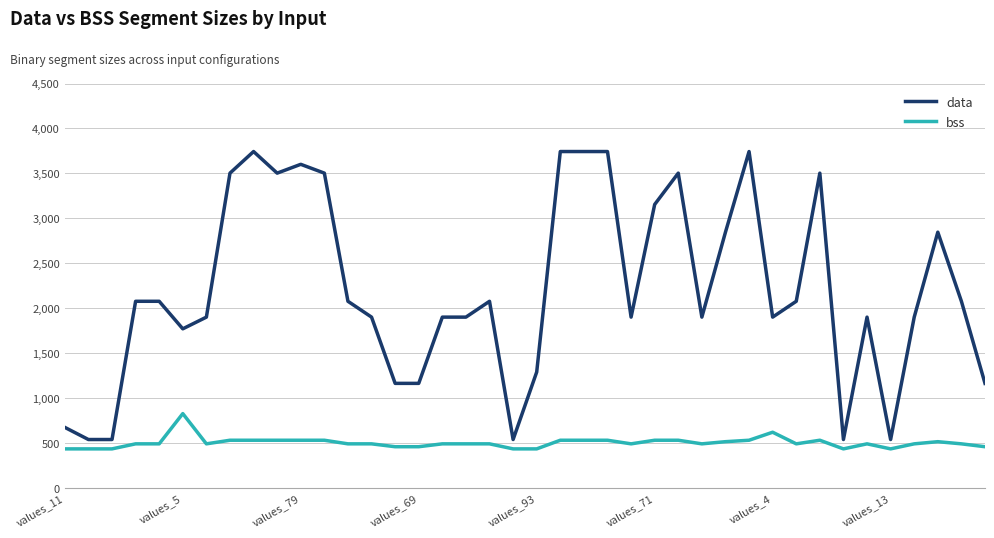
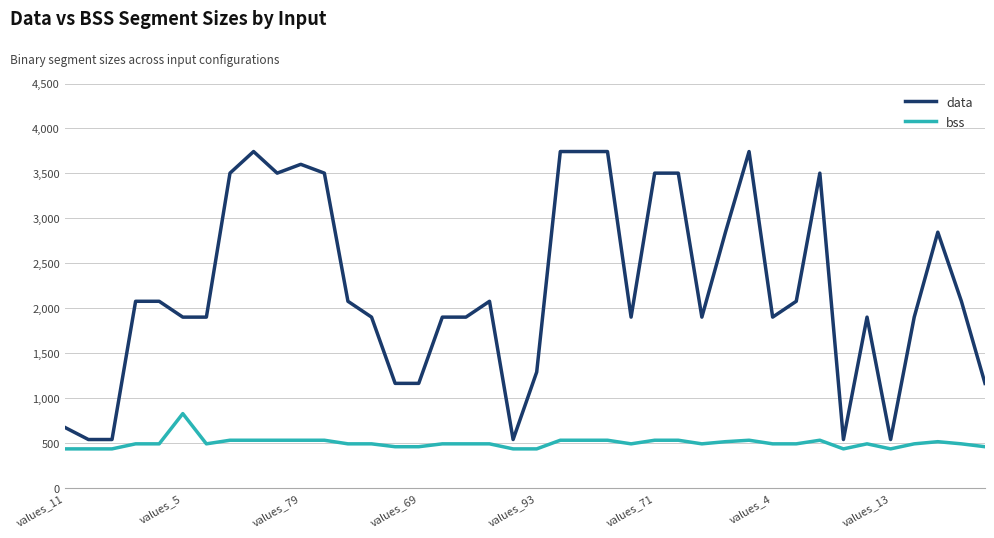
  {
    "data": {
      "values_11": "700",
-     "values_5": "1,800",
+     "values_5": "1,900",
      "values_79": "3,600",
      "values_69": "1,200",
      "values_93": "1,300",
-     "values_71": "3,200",
+     "values_71": "3,500",
      "values_4": "1,900",
      "values_13": "500"
    },
    "bss": {
      "values_11": "400",
      "values_5": "800",
      "values_79": "500",
      "values_69": "500",
      "values_93": "400",
      "values_71": "500",
-     "values_4": "600",
+     "values_4": "500",
      "values_13": "400"
    }
  }
